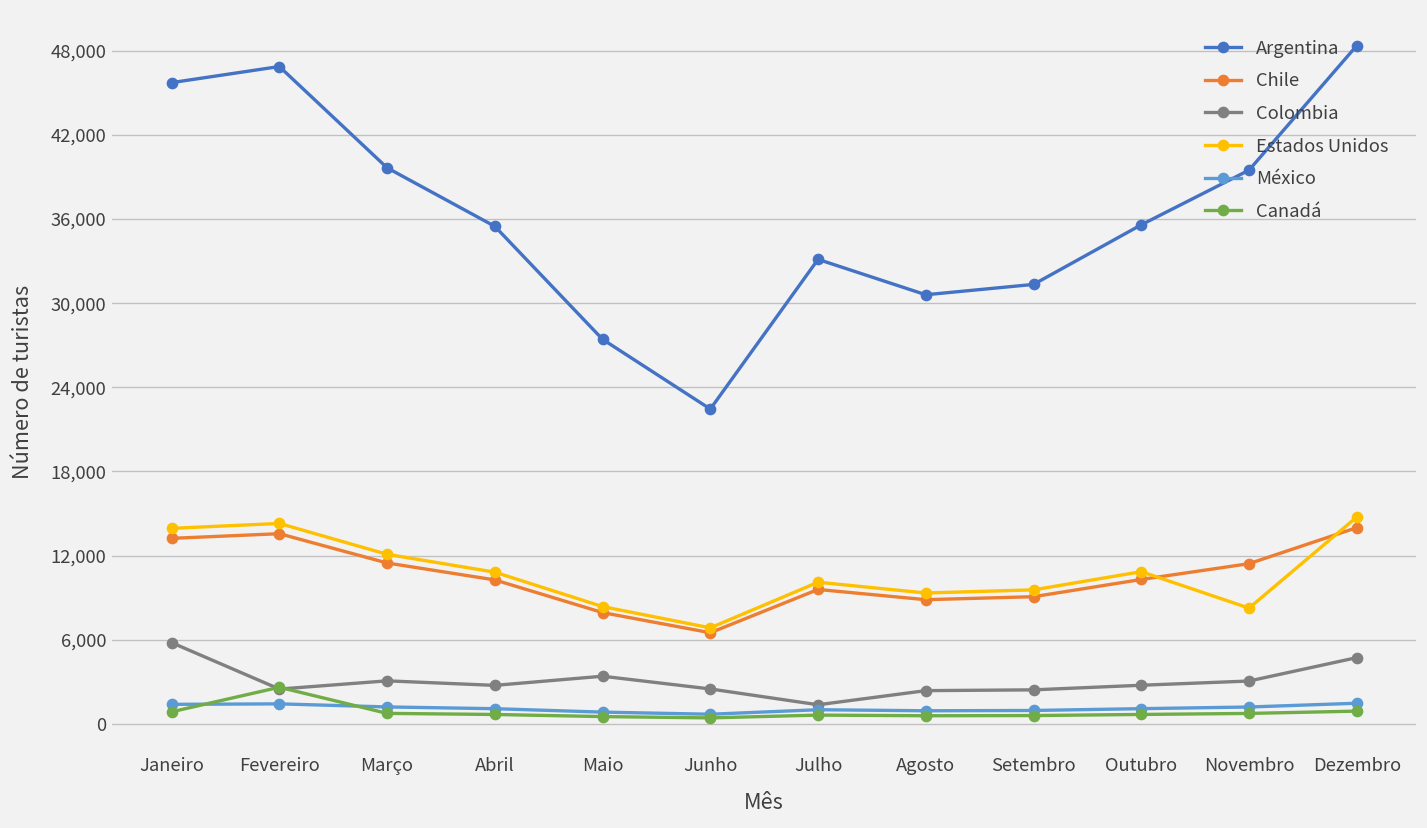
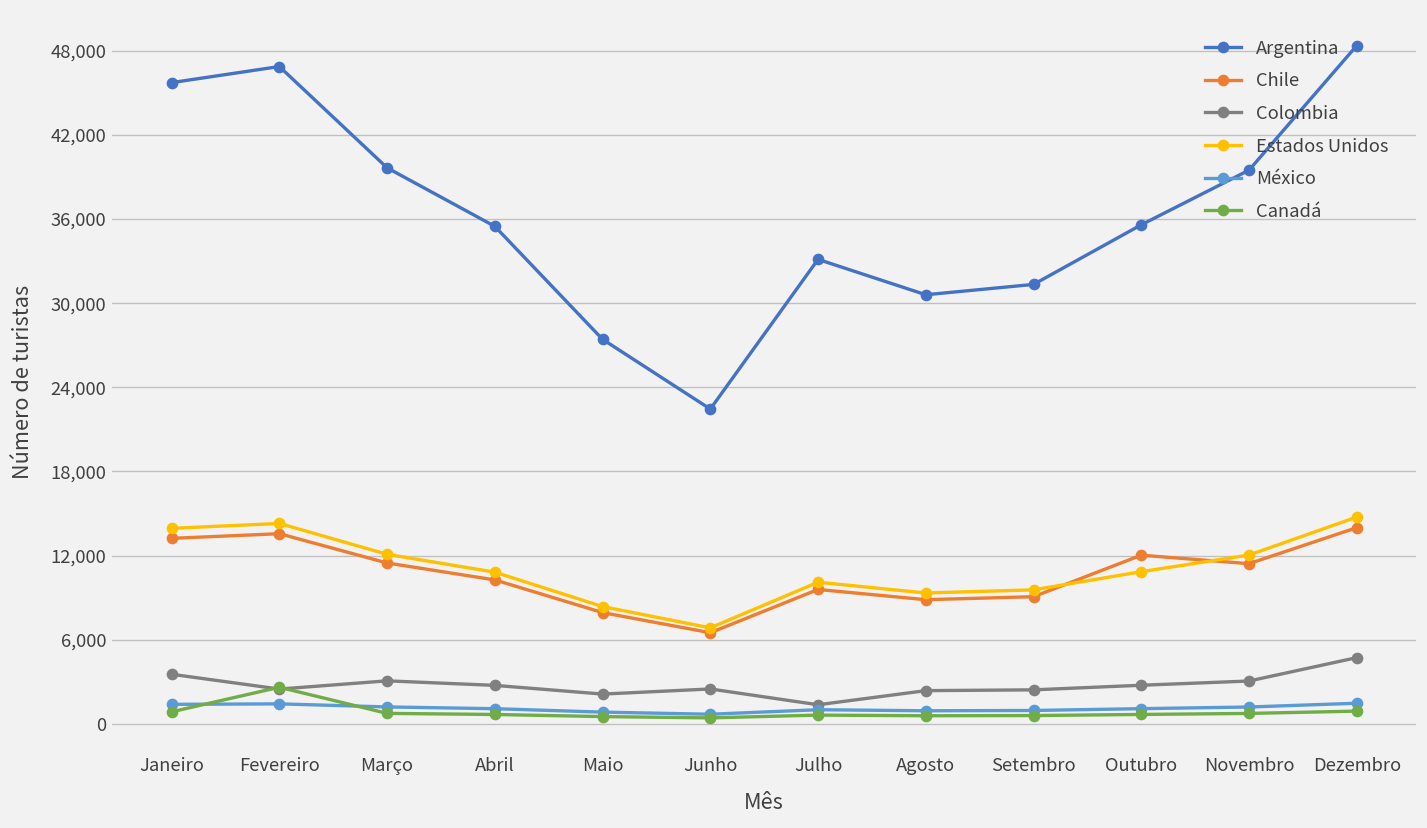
  {
    "Chile": {
      "Janeiro": "13,200",
      "Fevereiro": "13,600",
      "Março": "11,500",
      "Abril": "10,300",
      "Maio": "7,900",
      "Junho": "6,500",
      "Julho": "9,600",
      "Agosto": "8,800",
      "Setembro": "9,100",
-     "Outubro": "10,300",
+     "Outubro": "12,000",
      "Novembro": "11,400",
      "Dezembro": "14,000"
    },
    "Colombia": {
-     "Janeiro": "5,800",
+     "Janeiro": "3,500",
      "Março": "3,100",
      "Abril": "2,700",
-     "Maio": "3,400",
+     "Maio": "2,100",
      "Junho": "2,500",
      "Julho": "1,400",
      "Agosto": "2,400",
      "Setembro": "2,400",
      "Outubro": "2,700",
      "Novembro": "3,000",
      "Dezembro": "4,700"
    },
    "Estados Unidos": {
      "Janeiro": "13,900",
      "Fevereiro": "14,300",
      "Março": "12,100",
      "Abril": "10,800",
      "Maio": "8,400",
      "Junho": "6,800",
      "Julho": "10,100",
      "Agosto": "9,300",
      "Setembro": "9,600",
      "Outubro": "10,800",
-     "Novembro": "8,200",
+     "Novembro": "12,000",
      "Dezembro": "14,700"
    },
    "Canadá": {
      "Janeiro": "900",
      "Março": "700",
      "Abril": "700",
      "Maio": "500",
      "Junho": "400",
      "Julho": "600",
      "Agosto": "600",
      "Setembro": "600",
      "Outubro": "700",
      "Novembro": "700",
      "Dezembro": "900"
    }
  }
